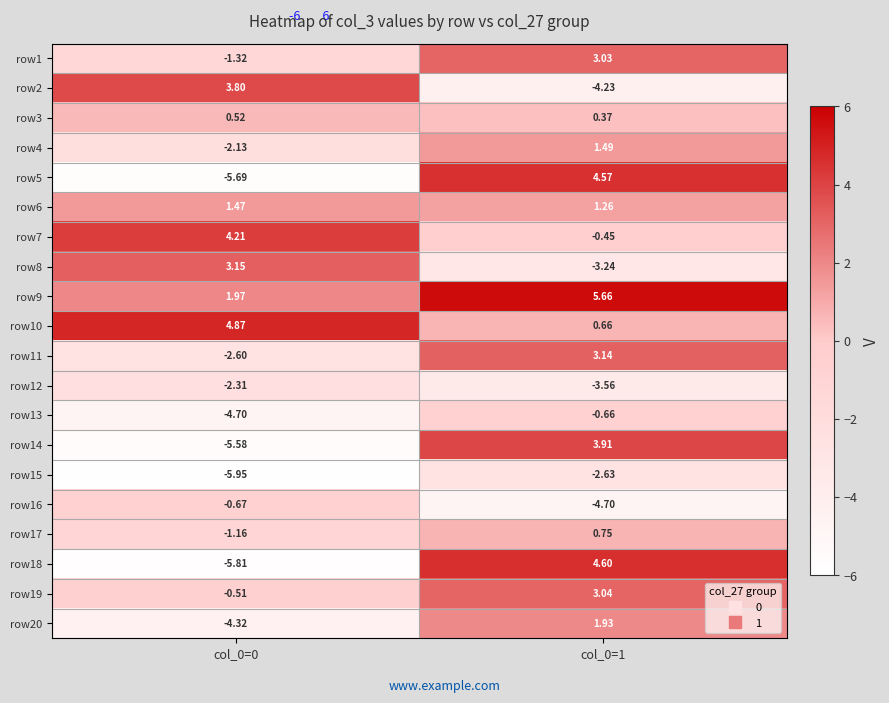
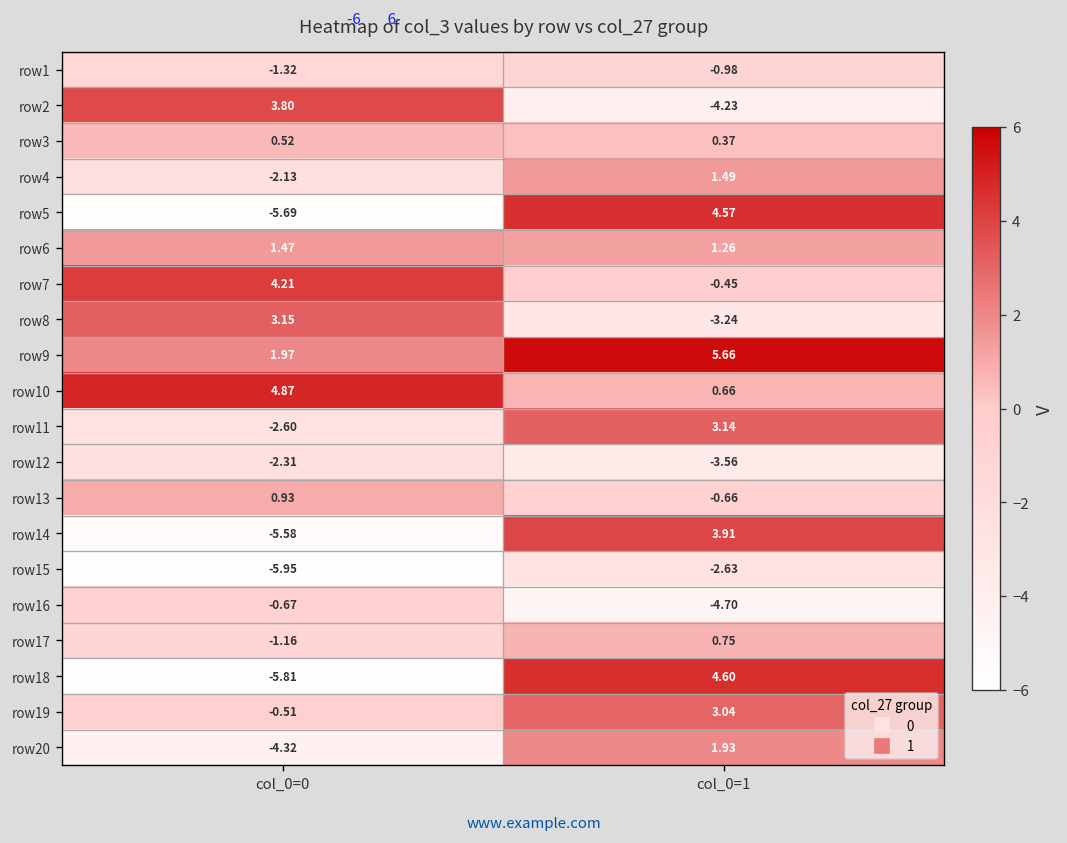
  {
    "row1": {
      "col_0=0": -1.32,
-     "col_0=1": 3.03
+     "col_0=1": -0.98
    },
    "row2": {
      "col_0=0": 3.80,
      "col_0=1": -4.23
    },
    "row3": {
      "col_0=0": 0.52,
      "col_0=1": 0.37
    },
    "row4": {
      "col_0=0": -2.13,
      "col_0=1": 1.49
    },
    "row5": {
      "col_0=0": -5.69,
      "col_0=1": 4.57
    },
    "row6": {
      "col_0=0": 1.47,
      "col_0=1": 1.26
    },
    "row7": {
      "col_0=0": 4.21,
      "col_0=1": -0.45
    },
    "row8": {
      "col_0=0": 3.15,
      "col_0=1": -3.24
    },
    "row9": {
      "col_0=0": 1.97,
      "col_0=1": 5.66
    },
    "row10": {
      "col_0=0": 4.87,
      "col_0=1": 0.66
    },
    "row11": {
      "col_0=0": -2.60,
      "col_0=1": 3.14
    },
    "row12": {
      "col_0=0": -2.31,
      "col_0=1": -3.56
    },
    "row13": {
-     "col_0=0": -4.70,
+     "col_0=0": 0.93,
      "col_0=1": -0.66
    },
    "row14": {
      "col_0=0": -5.58,
      "col_0=1": 3.91
    },
    "row15": {
      "col_0=0": -5.95,
      "col_0=1": -2.63
    },
    "row16": {
      "col_0=0": -0.67,
      "col_0=1": -4.70
    },
    "row17": {
      "col_0=0": -1.16,
      "col_0=1": 0.75
    },
    "row18": {
      "col_0=0": -5.81,
      "col_0=1": 4.60
    },
    "row19": {
      "col_0=0": -0.51,
      "col_0=1": 3.04
    },
    "row20": {
      "col_0=0": -4.32,
      "col_0=1": 1.93
    }
  }
